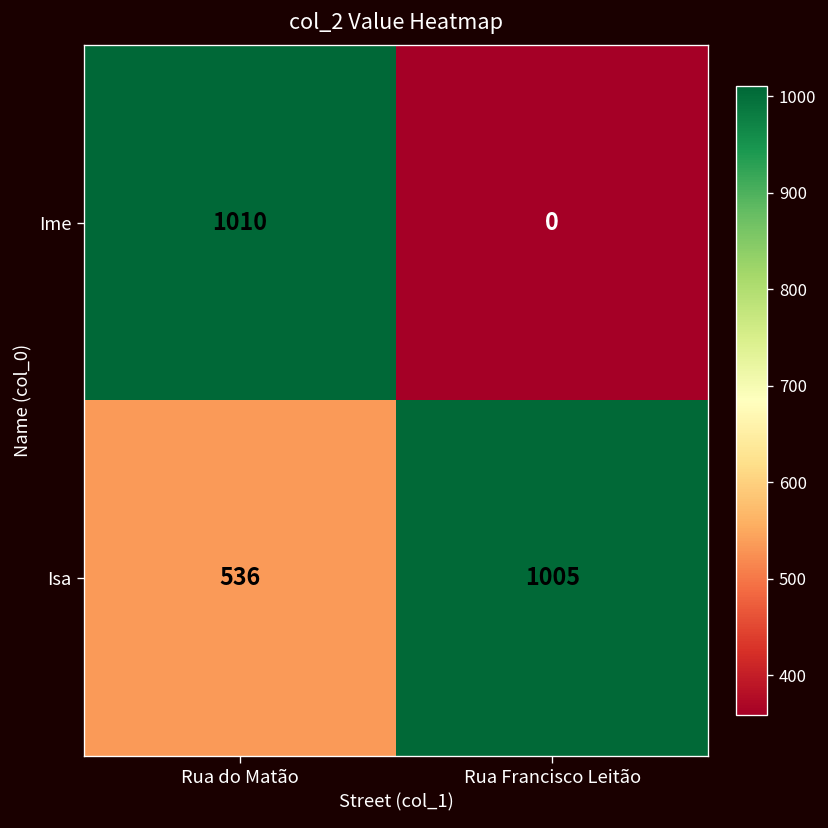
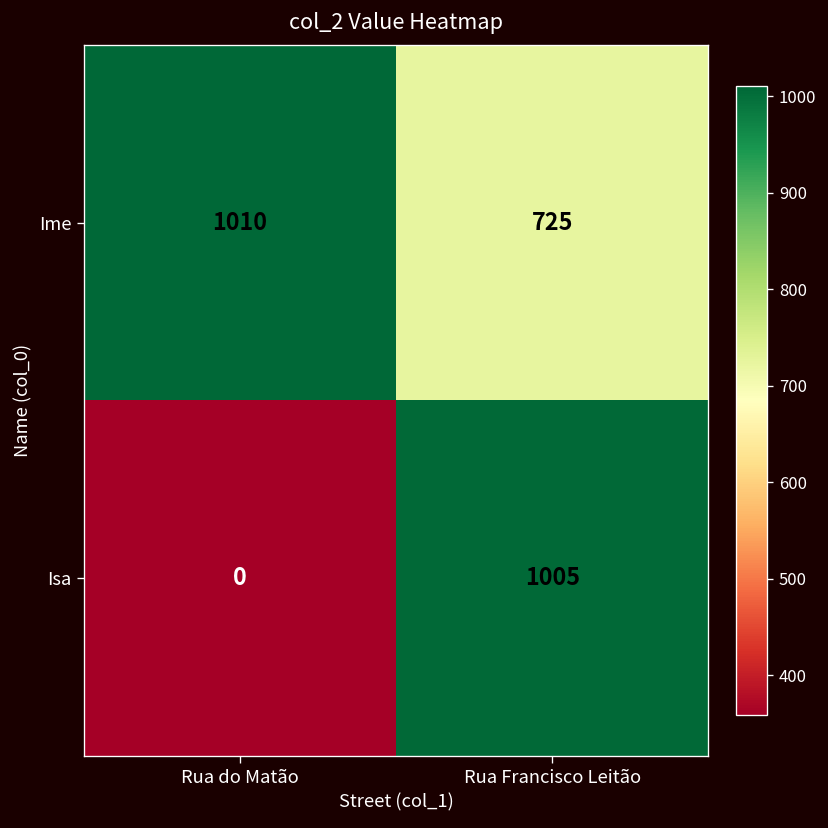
  {
    "Ime": {
      "Rua do Matão": 1010,
-     "Rua Francisco Leitão": 0
+     "Rua Francisco Leitão": 725
    },
    "Isa": {
-     "Rua do Matão": 536,
+     "Rua do Matão": 0,
      "Rua Francisco Leitão": 1005
    }
  }
